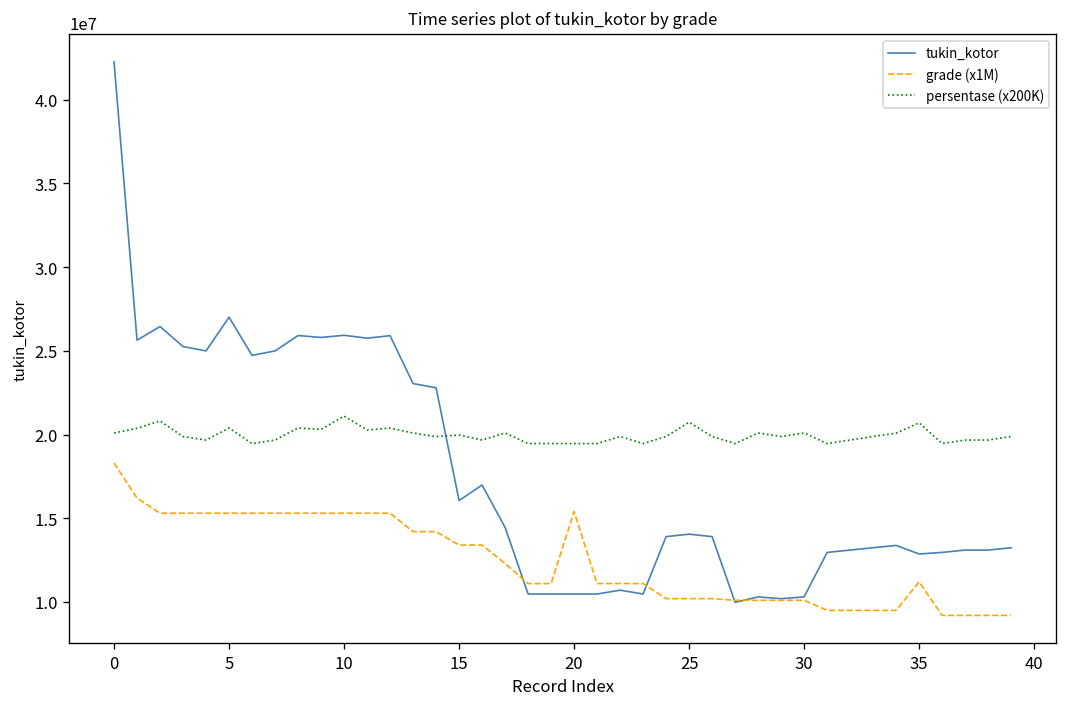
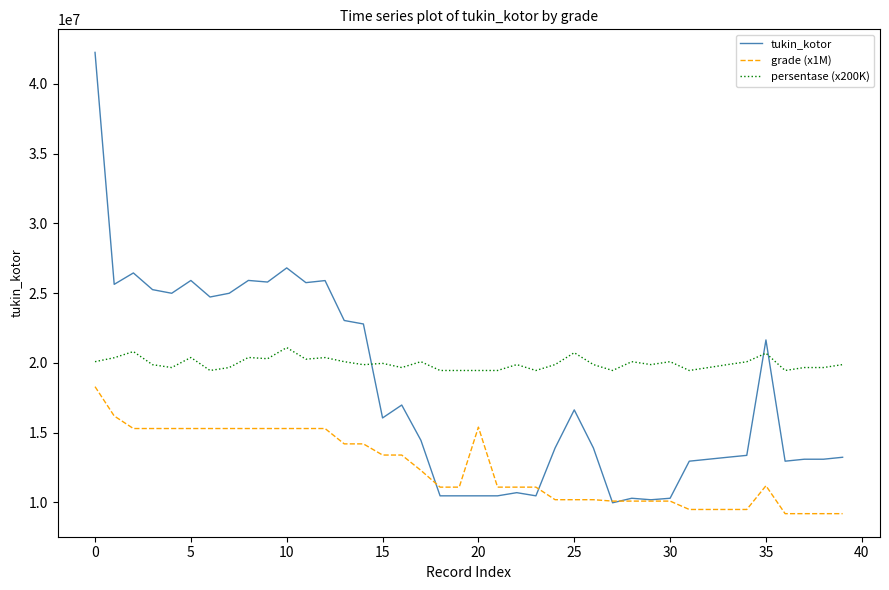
  {
    "tukin_kotor": {
      "0": 42300000,
-     "5": 27000000,
-     "10": 25900000,
+     "5": 25900000,
+     "10": 26800000,
      "15": 16100000,
      "20": 10500000,
-     "25": 14100000,
+     "25": 16600000,
      "30": 10300000,
-     "35": 12900000
+     "35": 21600000
    },
    "grade (x1M)": {
      "0": 18300000,
      "5": 15300000,
      "10": 15300000,
      "15": 13400000,
      "20": 15400000,
      "25": 10200000,
      "30": 10100000,
      "35": 11200000
    },
    "persentase (x200K)": {
      "0": 20100000,
      "5": 20400000,
      "10": 21100000,
      "15": 20000000,
      "20": 19500000,
      "25": 20700000,
      "30": 20100000,
      "35": 20700000
    }
  }
